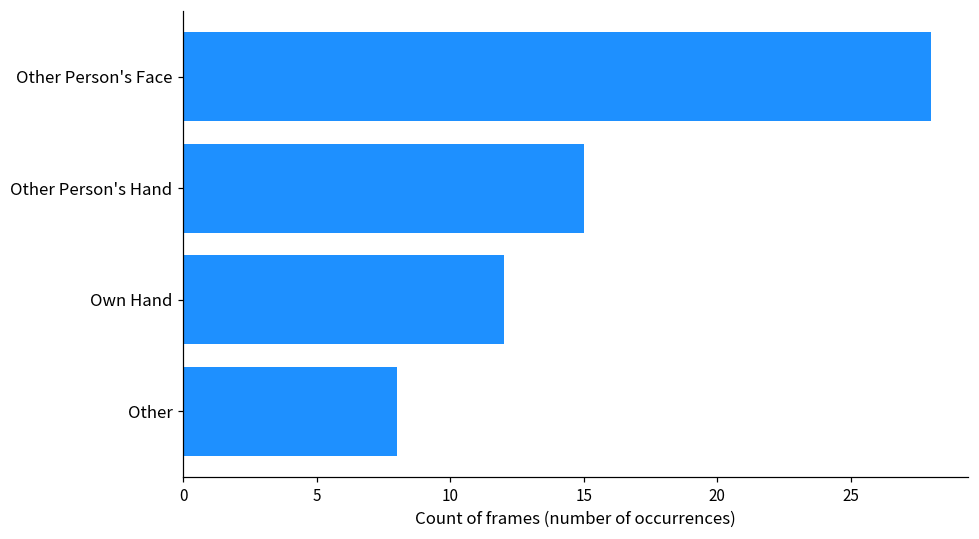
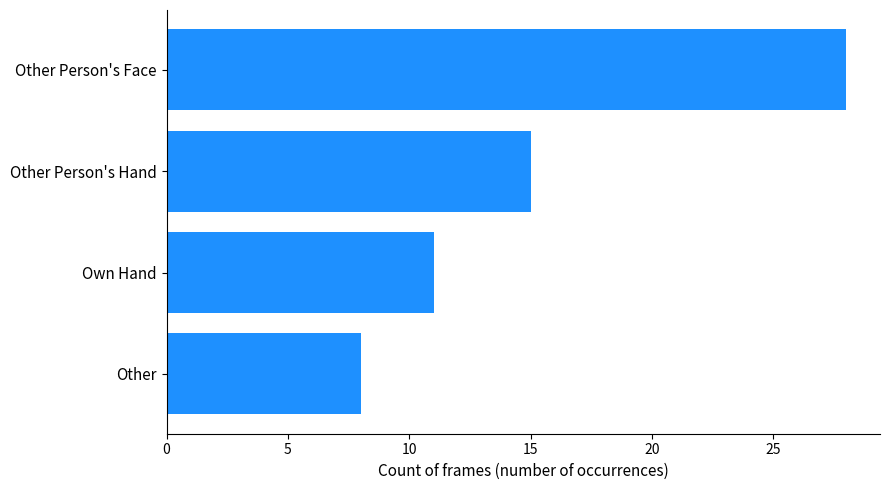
  {
    "Other Person's Face": 28,
    "Other Person's Hand": 15,
-   "Own Hand": 12,
+   "Own Hand": 11,
    "Other": 8
  }
